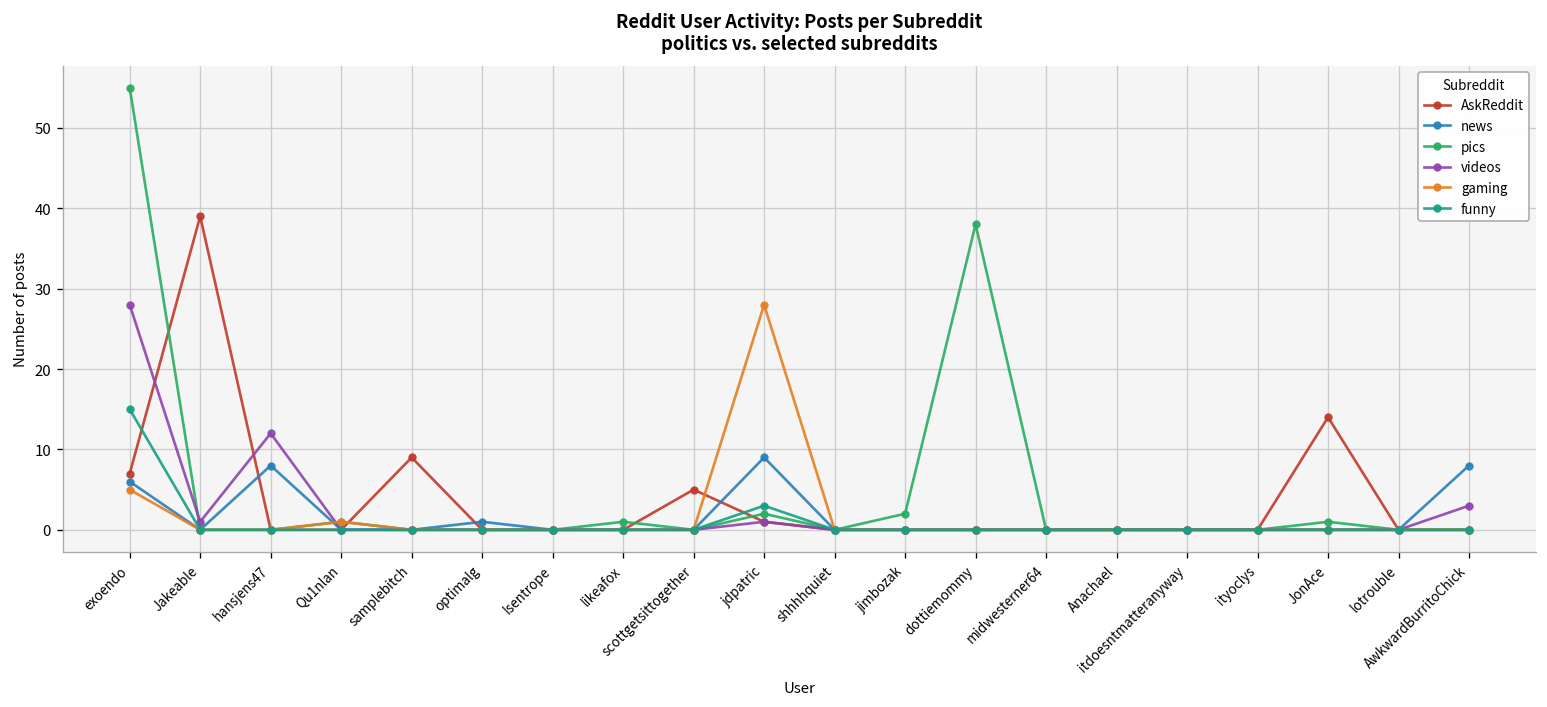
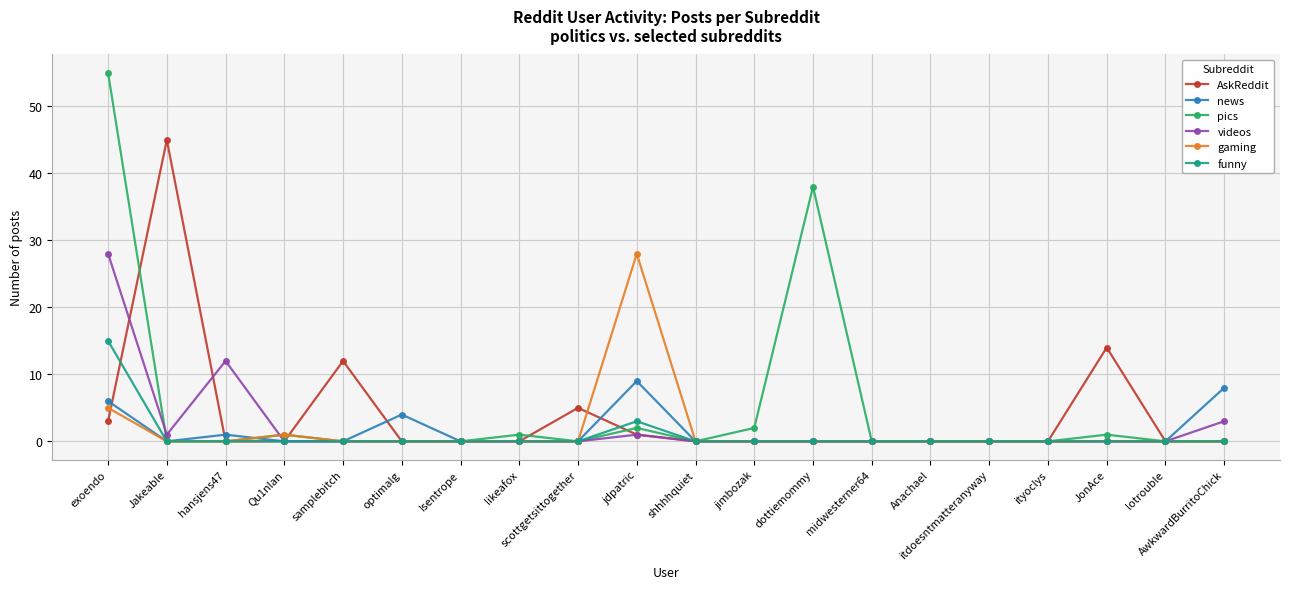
  {
    "AskReddit": {
-     "exoendo": 7,
-     "Jakeable": 39,
-     "samplebitch": 9,
+     "exoendo": 3,
+     "Jakeable": 45,
+     "samplebitch": 12,
      "scottgetsittogether": 5,
      "JonAce": 14
    },
    "news": {
      "exoendo": 6,
-     "hansjens47": 8,
-     "optimalg": 1,
+     "hansjens47": 1,
+     "optimalg": 4,
      "jdpatric": 9,
      "AwkwardBurritoChick": 8
    },
    "videos": {
      "exoendo": 28,
      "Jakeable": 1,
      "hansjens47": 12,
      "AwkwardBurritoChick": 3
    },
    "gaming": {
      "exoendo": 5,
      "jdpatric": 28
    }
  }
